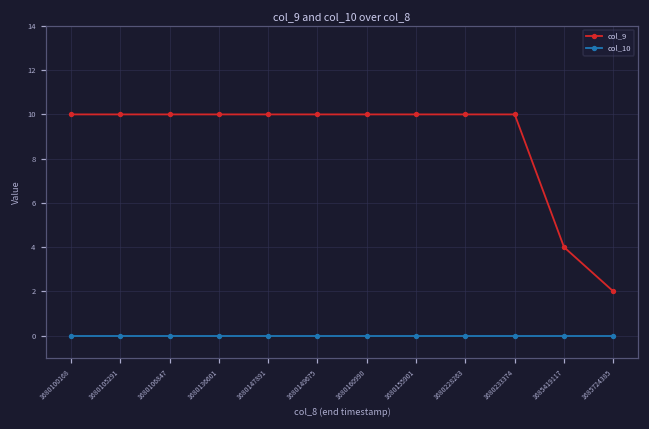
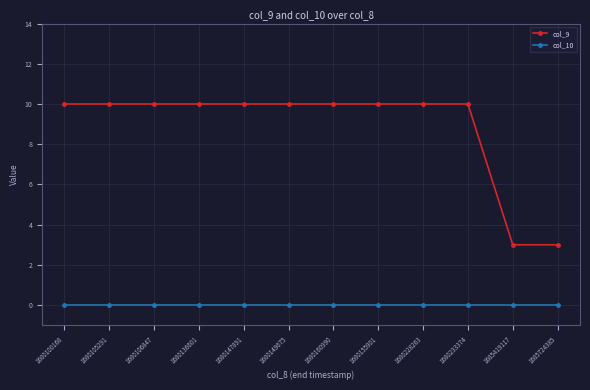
  {
    "col_9": {
      "1680100168": 10,
      "1680105291": 10,
      "1680106847": 10,
      "1680136601": 10,
      "1680147891": 10,
      "1680149675": 10,
      "1680160990": 10,
      "1680155901": 10,
      "1680228263": 10,
      "1680233374": 10,
-     "1685419117": 4,
-     "1685724385": 2
+     "1685419117": 3,
+     "1685724385": 3
    },
    "col_10": {
      "1680100168": 0,
      "1680105291": 0,
      "1680106847": 0,
      "1680136601": 0,
      "1680147891": 0,
      "1680149675": 0,
      "1680160990": 0,
      "1680155901": 0,
      "1680228263": 0,
      "1680233374": 0,
      "1685419117": 0,
      "1685724385": 0
    }
  }
